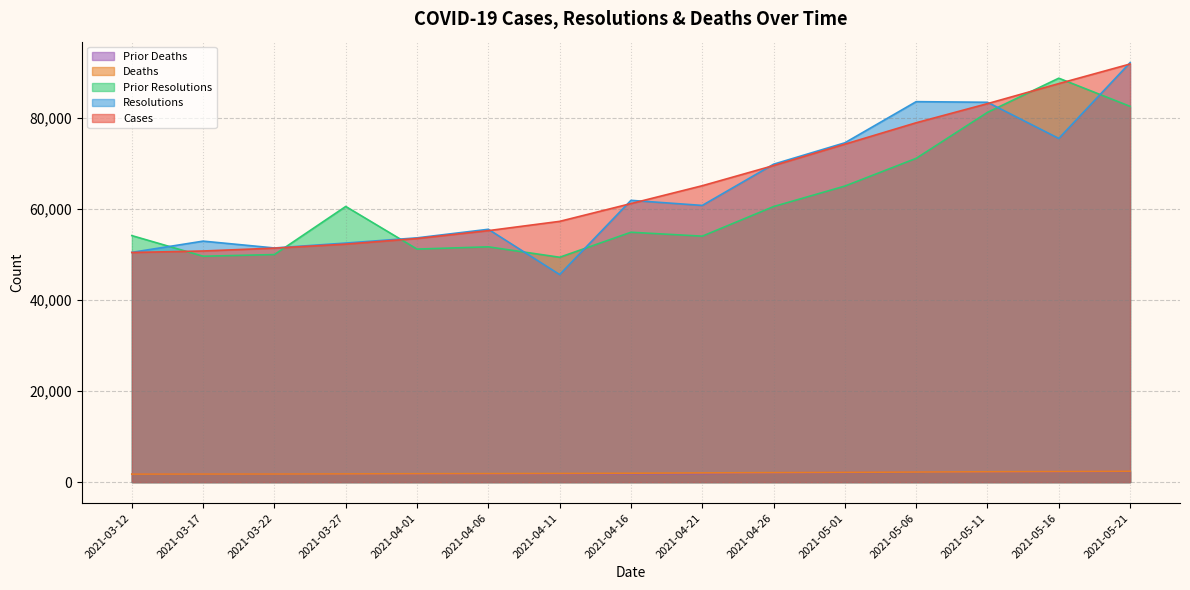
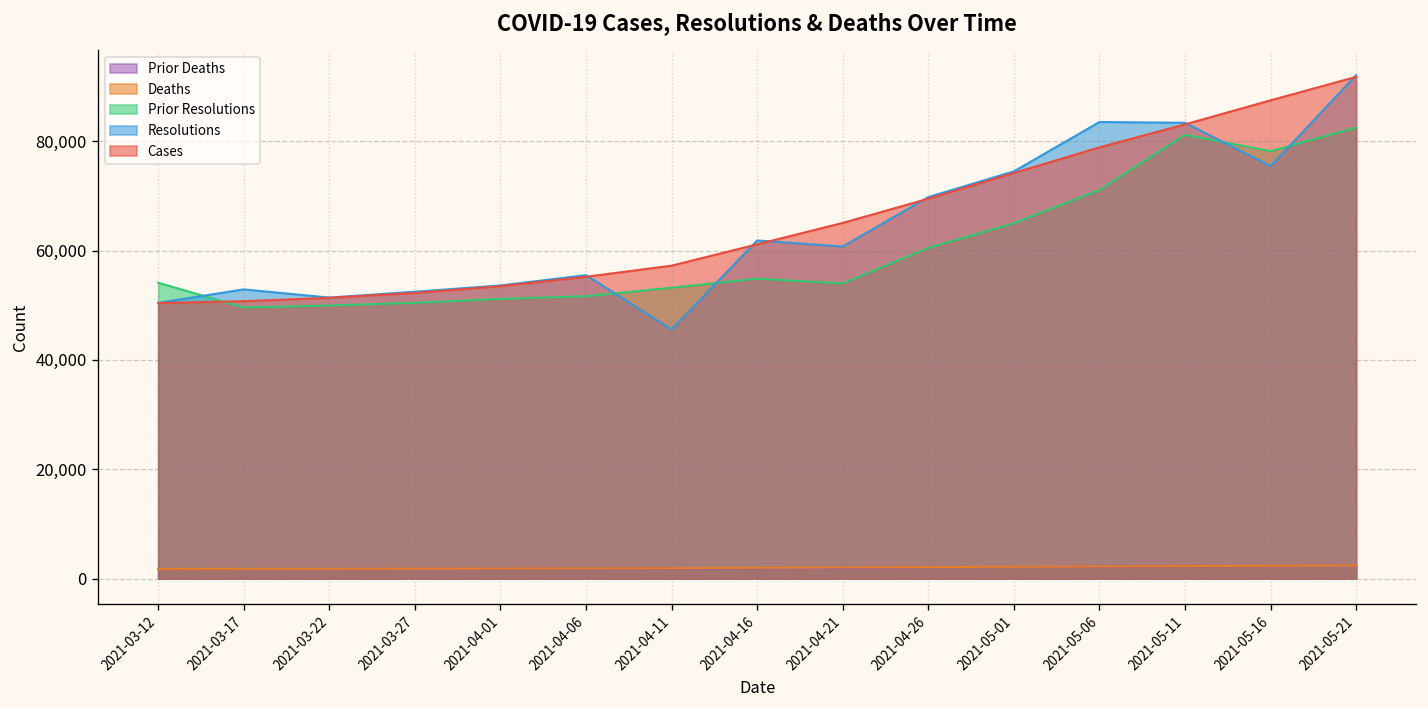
  {
    "Prior Resolutions": {
      "2021-03-12": "54,000",
      "2021-03-17": "50,000",
      "2021-03-22": "50,000",
-     "2021-03-27": "61,000",
+     "2021-03-27": "50,000",
      "2021-04-01": "51,000",
      "2021-04-06": "52,000",
-     "2021-04-11": "49,000",
+     "2021-04-11": "53,000",
      "2021-04-16": "55,000",
      "2021-04-21": "54,000",
      "2021-04-26": "61,000",
      "2021-05-01": "65,000",
      "2021-05-06": "71,000",
      "2021-05-11": "81,000",
-     "2021-05-16": "89,000",
+     "2021-05-16": "78,000",
      "2021-05-21": "83,000"
    },
    "Resolutions": {
      "2021-03-17": "53,000",
      "2021-04-11": "46,000",
      "2021-04-16": "62,000",
      "2021-04-21": "61,000",
      "2021-05-06": "84,000",
      "2021-05-16": "75,000"
    }
  }
